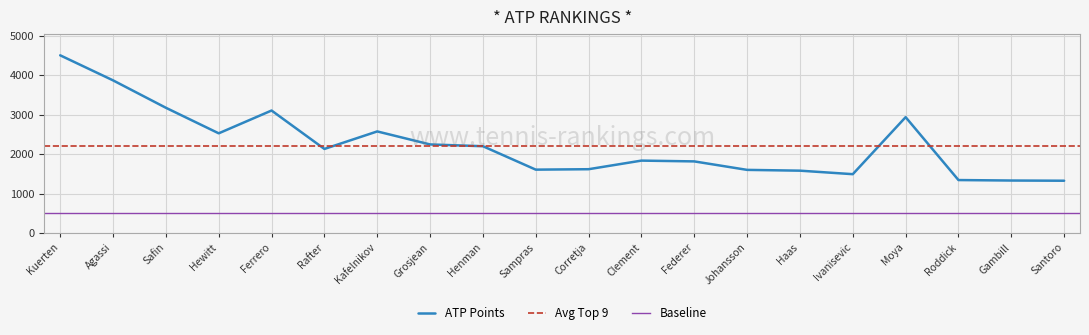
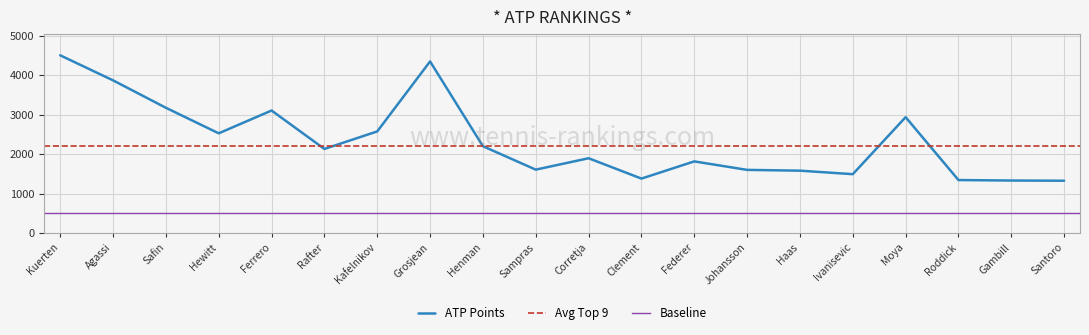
  {
    "Kuerten": 4500,
    "Agassi": 3900,
    "Safin": 3200,
    "Hewitt": 2500,
    "Ferrero": 3100,
    "Rafter": 2100,
    "Kafelnikov": 2600,
-   "Grosjean": 2200,
+   "Grosjean": 4400,
    "Henman": 2200,
    "Sampras": 1600,
-   "Corretja": 1600,
-   "Clement": 1800,
+   "Corretja": 1900,
+   "Clement": 1400,
    "Federer": 1800,
    "Johansson": 1600,
    "Haas": 1600,
    "Ivanisevic": 1500,
    "Moya": 2900,
    "Roddick": 1300,
    "Gambill": 1300,
    "Santoro": 1300
  }
